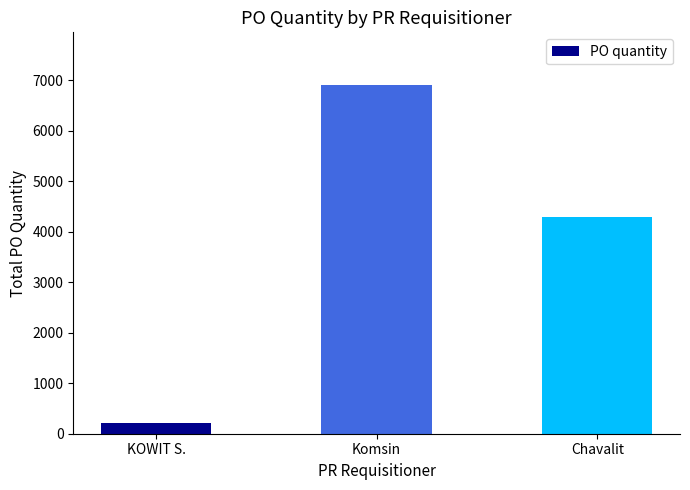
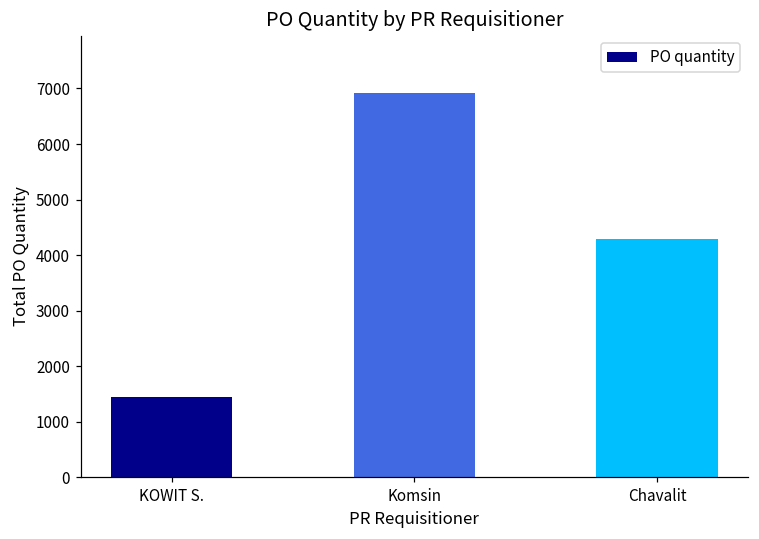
  {
-   "KOWIT S.": 200,
+   "KOWIT S.": 1400,
    "Komsin": 6900,
    "Chavalit": 4300
  }
